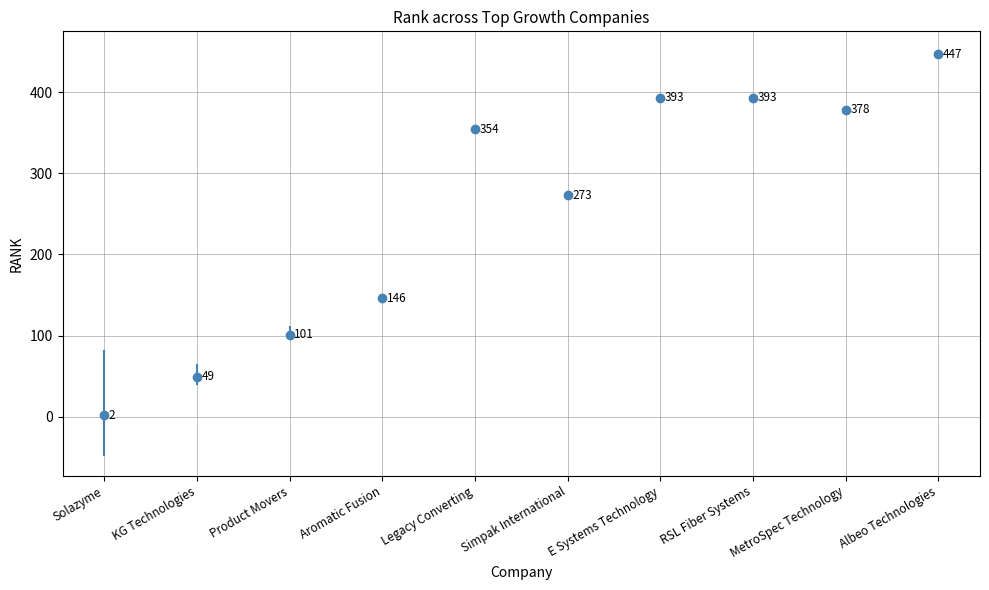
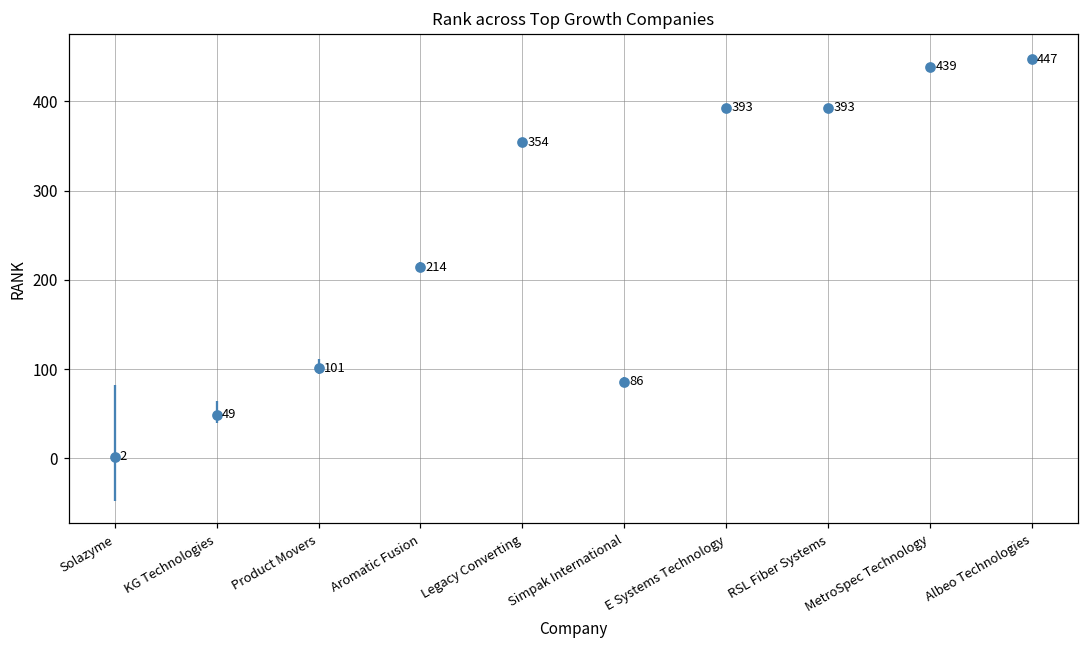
  {
    "Solazyme": 2,
    "KG Technologies": 49,
    "Product Movers": 101,
-   "Aromatic Fusion": 146,
+   "Aromatic Fusion": 214,
    "Legacy Converting": 354,
-   "Simpak International": 273,
+   "Simpak International": 86,
    "E Systems Technology": 393,
    "RSL Fiber Systems": 393,
-   "MetroSpec Technology": 378,
+   "MetroSpec Technology": 439,
    "Albeo Technologies": 447
  }
